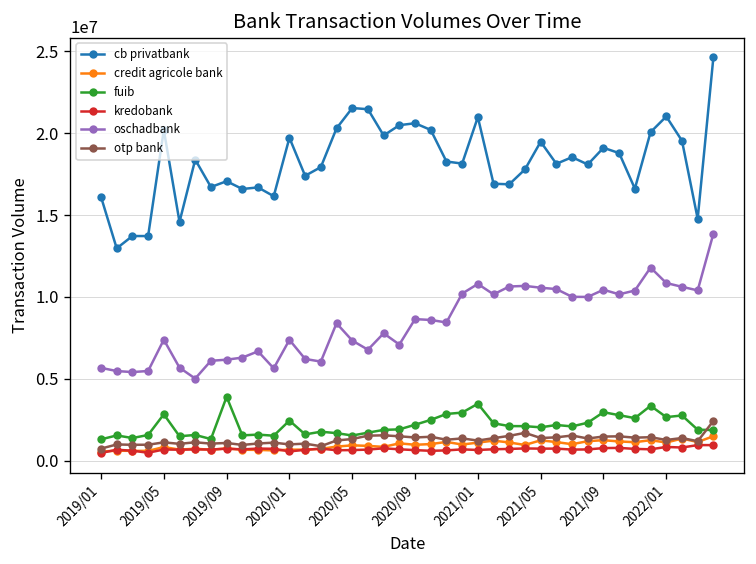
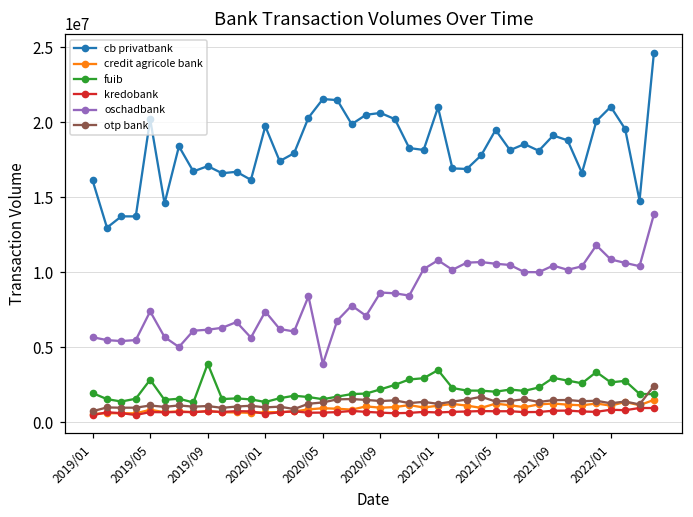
  {
    "cb privatbank": {
      "2019/01": 16100000,
      "2019/09": 17100000,
      "2020/01": 19700000,
      "2020/05": 21500000,
      "2020/09": 20600000,
      "2021/01": 21000000,
      "2021/05": 19500000,
      "2021/09": 19100000,
      "2022/01": 21000000
    },
    "credit agricole bank": {
      "2020/05": 900000,
      "2020/09": 1000000,
      "2021/09": 1200000
    },
    "fuib": {
-     "2019/01": 1300000,
+     "2019/01": 1900000,
      "2019/05": 2800000,
      "2019/09": 3900000,
-     "2020/01": 2400000,
+     "2020/01": 1300000,
      "2020/05": 1500000,
      "2020/09": 2200000,
      "2021/01": 3500000,
      "2021/05": 2000000,
      "2021/09": 3000000,
      "2022/01": 2700000
    },
    "kredobank": {
      "2020/05": 600000,
      "2020/09": 600000,
      "2021/01": 600000,
      "2021/05": 700000,
      "2021/09": 800000,
      "2022/01": 800000
    },
    "oschadbank": {
      "2019/01": 5700000,
      "2019/05": 7400000,
      "2019/09": 6200000,
      "2020/01": 7400000,
-     "2020/05": 7300000,
+     "2020/05": 3900000,
      "2020/09": 8600000,
      "2021/01": 10800000,
      "2021/05": 10600000,
      "2021/09": 10400000,
      "2022/01": 10900000
    },
    "otp bank": {
      "2019/05": 1100000,
      "2019/09": 1100000,
      "2020/01": 1000000,
      "2020/05": 1300000,
      "2020/09": 1400000,
      "2021/09": 1500000
    }
  }
